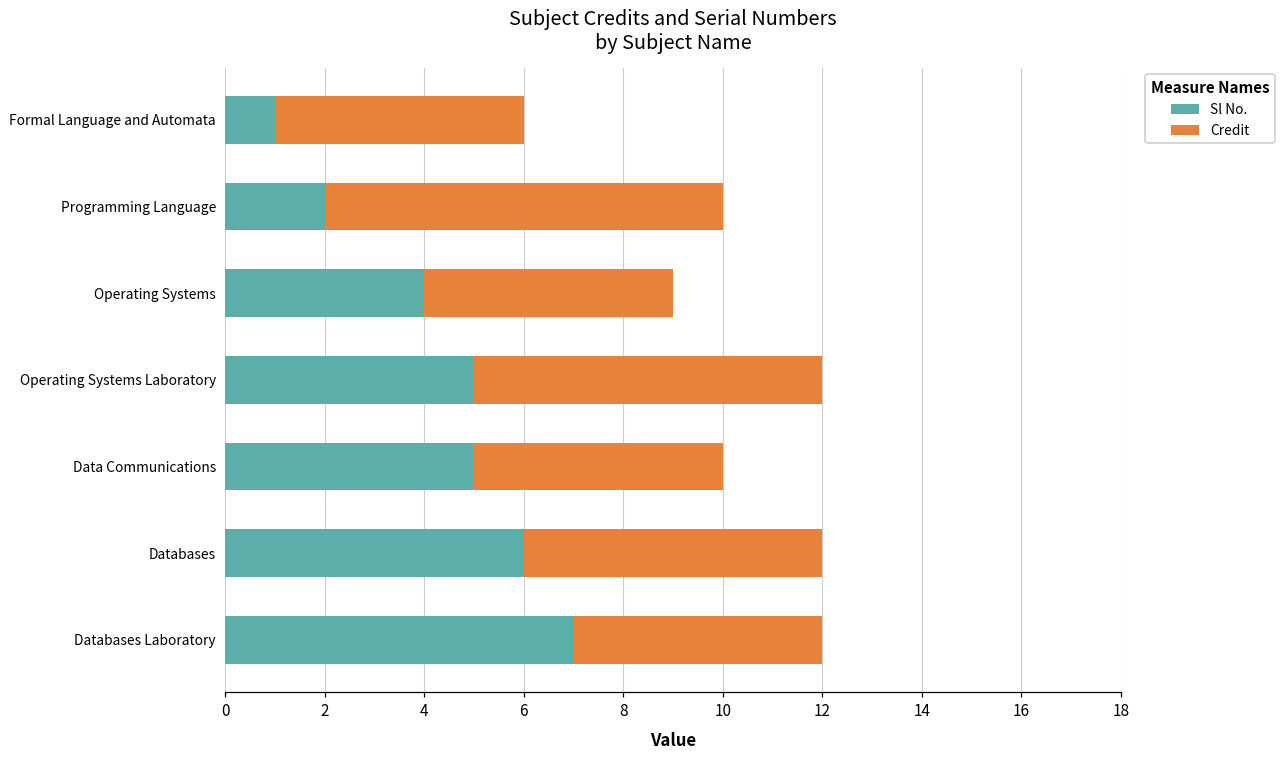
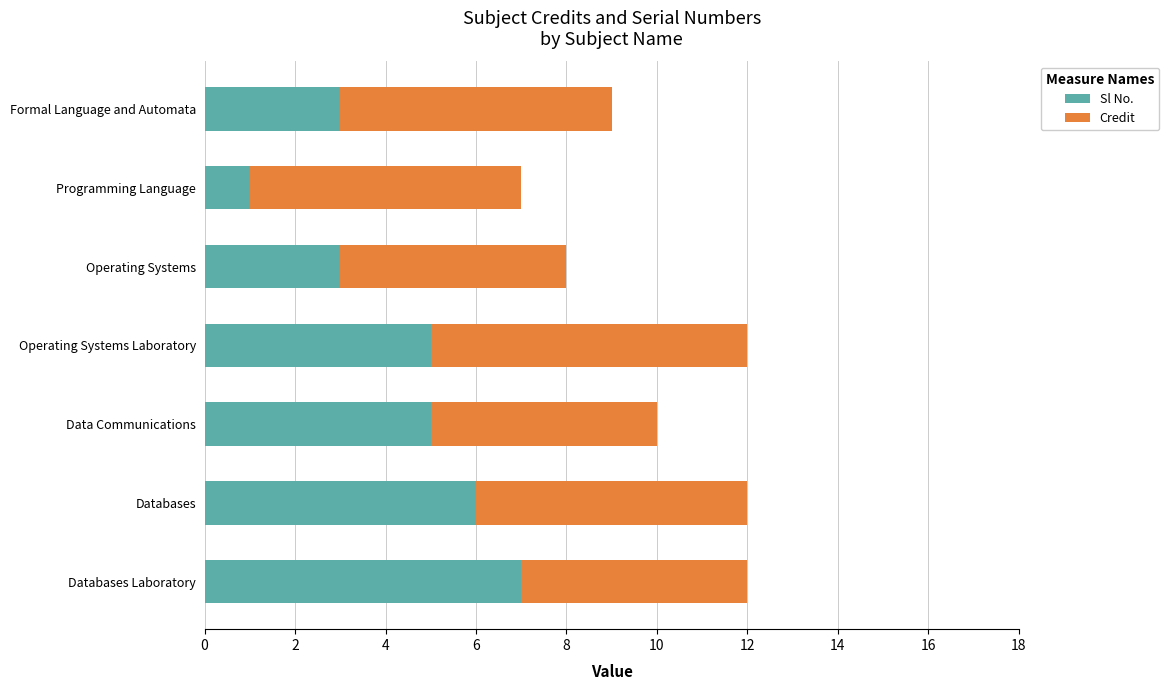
  {
    "Sl No.": {
-     "Formal Language and Automata": 1,
-     "Programming Language": 2,
-     "Operating Systems": 4,
+     "Formal Language and Automata": 3,
+     "Programming Language": 1,
+     "Operating Systems": 3,
      "Operating Systems Laboratory": 5,
      "Data Communications": 5,
      "Databases": 6,
      "Databases Laboratory": 7
    },
    "Credit": {
-     "Formal Language and Automata": 5,
-     "Programming Language": 8,
+     "Formal Language and Automata": 6,
+     "Programming Language": 6,
      "Operating Systems": 5,
      "Operating Systems Laboratory": 7,
      "Data Communications": 5,
      "Databases": 6,
      "Databases Laboratory": 5
    }
  }
